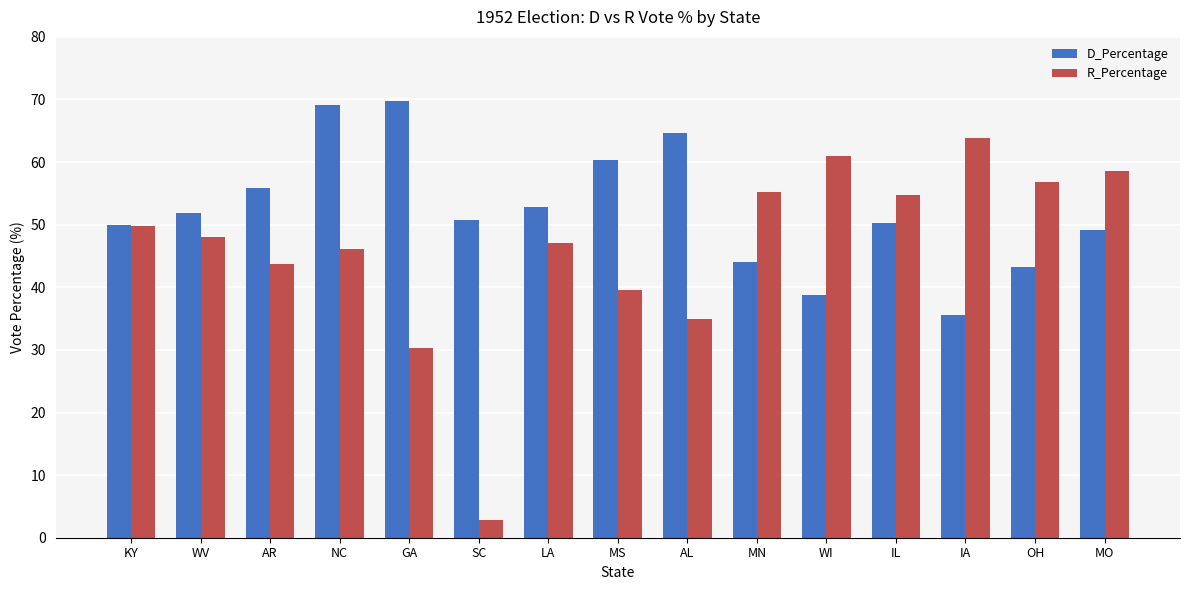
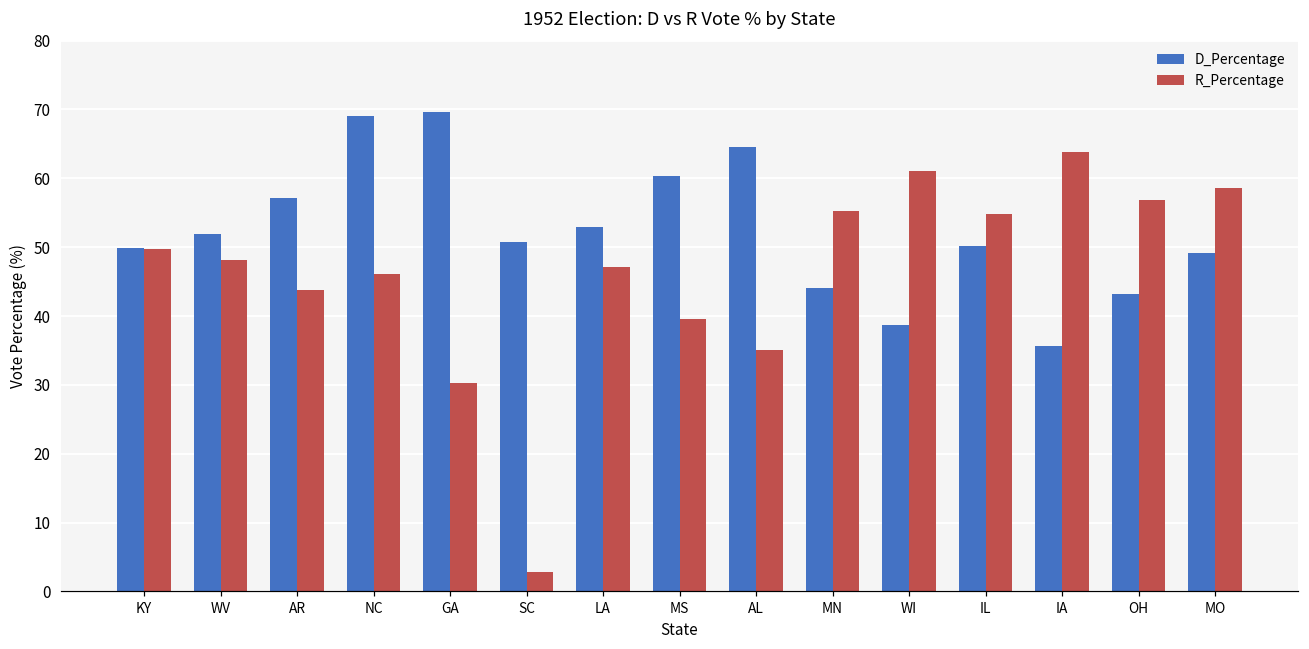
  {
    "D_Percentage": {
      "KY": 50,
      "WV": 52,
-     "AR": 56,
+     "AR": 57,
      "NC": 69,
      "GA": 70,
      "SC": 51,
      "LA": 53,
      "MS": 60,
      "AL": 65,
      "MN": 44,
      "WI": 39,
      "IL": 50,
      "IA": 36,
      "OH": 43,
      "MO": 49
    },
    "R_Percentage": {
      "KY": 50,
      "WV": 48,
      "AR": 44,
      "NC": 46,
      "GA": 30,
      "SC": 3,
      "LA": 47,
      "MS": 40,
      "AL": 35,
      "MN": 55,
      "WI": 61,
      "IL": 55,
      "IA": 64,
      "OH": 57,
      "MO": 59
    }
  }
